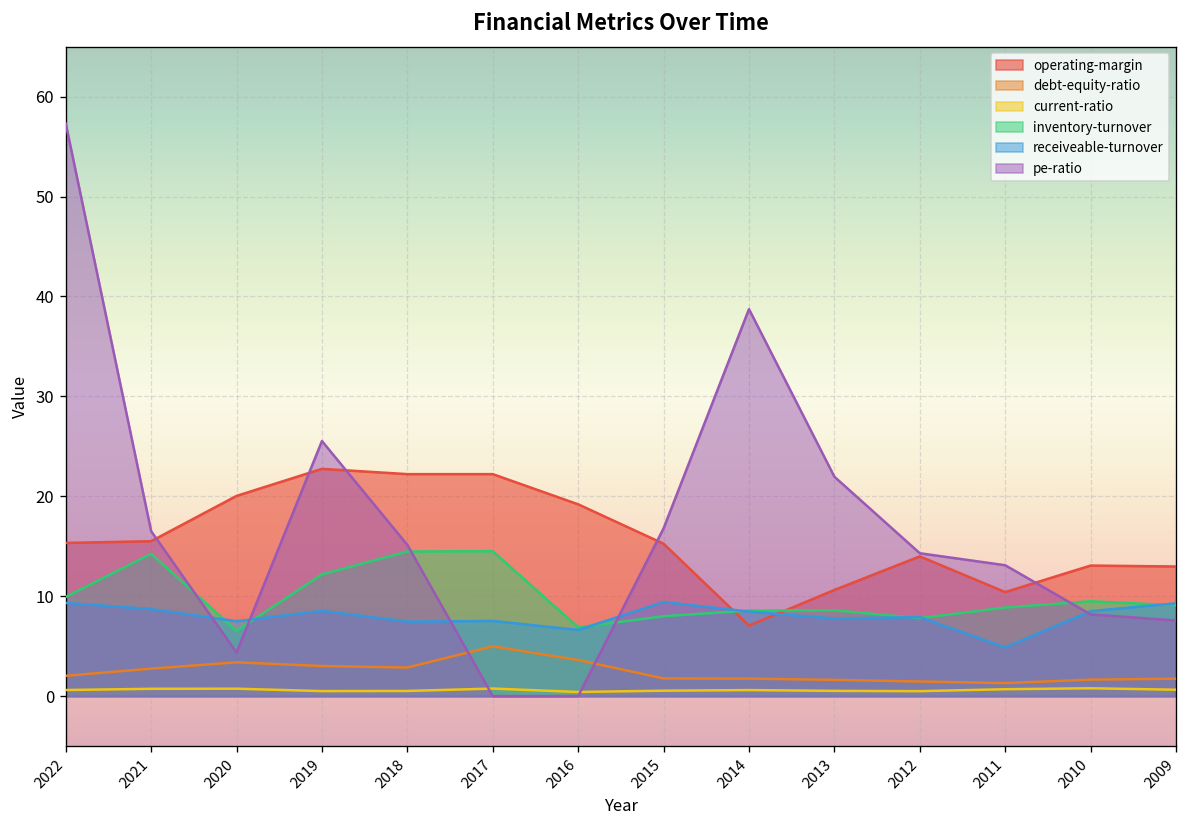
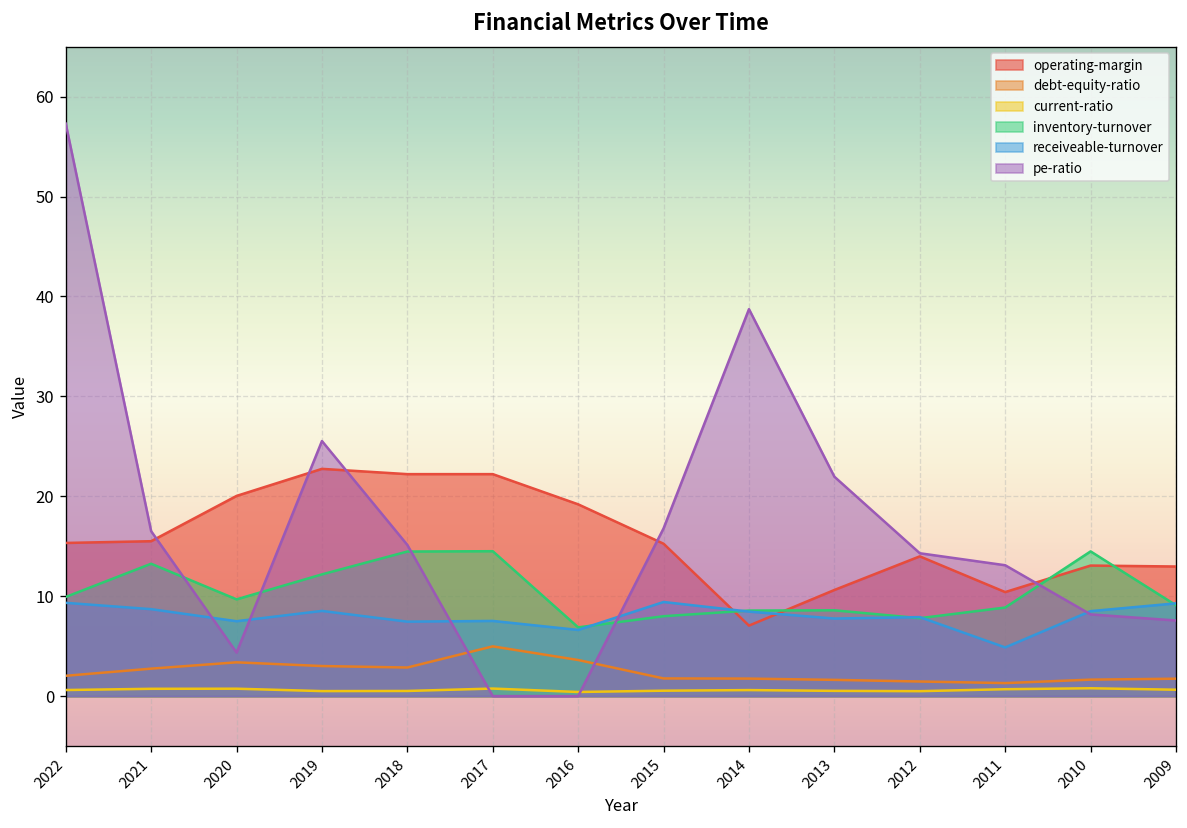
  {
    "inventory-turnover": {
      "2022": 10,
-     "2021": 14,
-     "2020": 7,
+     "2021": 13,
+     "2020": 10,
      "2019": 12,
      "2018": 14,
      "2017": 15,
      "2015": 8,
      "2013": 9,
      "2011": 9,
-     "2010": 9
+     "2010": 14
    },
    "receiveable-turnover": {
      "2022": 9,
      "2021": 9,
      "2020": 7,
      "2019": 9,
      "2018": 7,
      "2017": 8,
      "2015": 9,
      "2013": 8,
      "2011": 5,
      "2010": 9
    },
    "pe-ratio": {
      "2022": 57,
      "2021": 17,
      "2020": 4,
      "2019": 26,
      "2018": 15,
      "2017": 0,
      "2016": 0,
      "2015": 17,
      "2014": 39,
      "2013": 22,
      "2012": 14,
      "2011": 13,
      "2010": 8,
      "2009": 8
    }
  }
